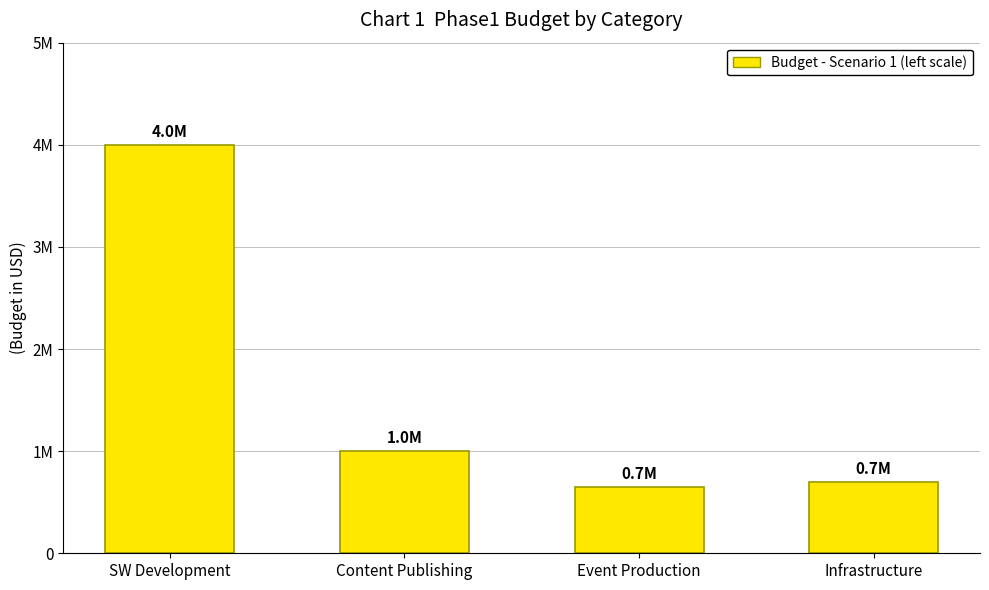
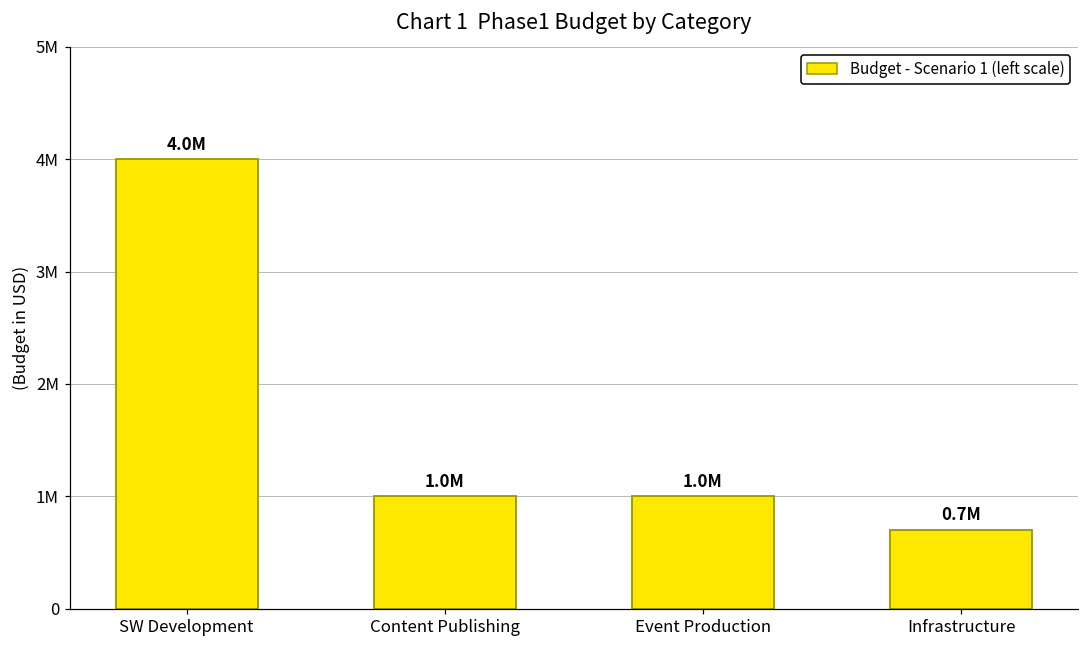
  {
    "SW Development": "4.0M",
    "Content Publishing": "1.0M",
-   "Event Production": "0.7M",
+   "Event Production": "1.0M",
    "Infrastructure": "0.7M"
  }
